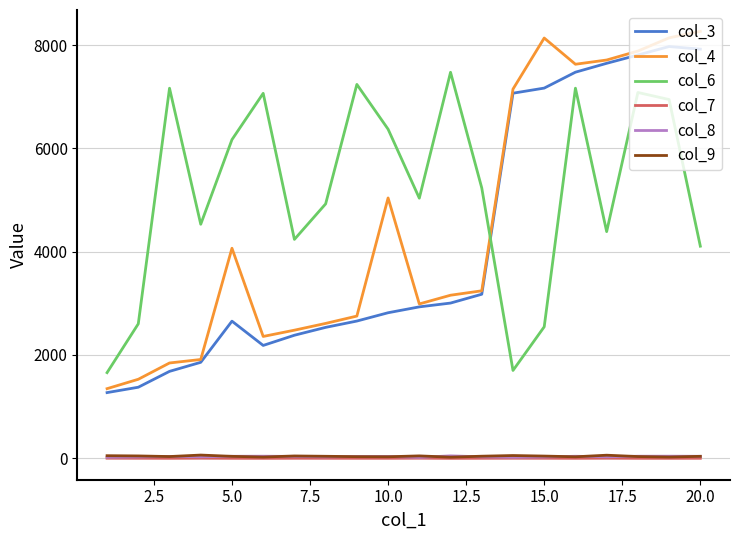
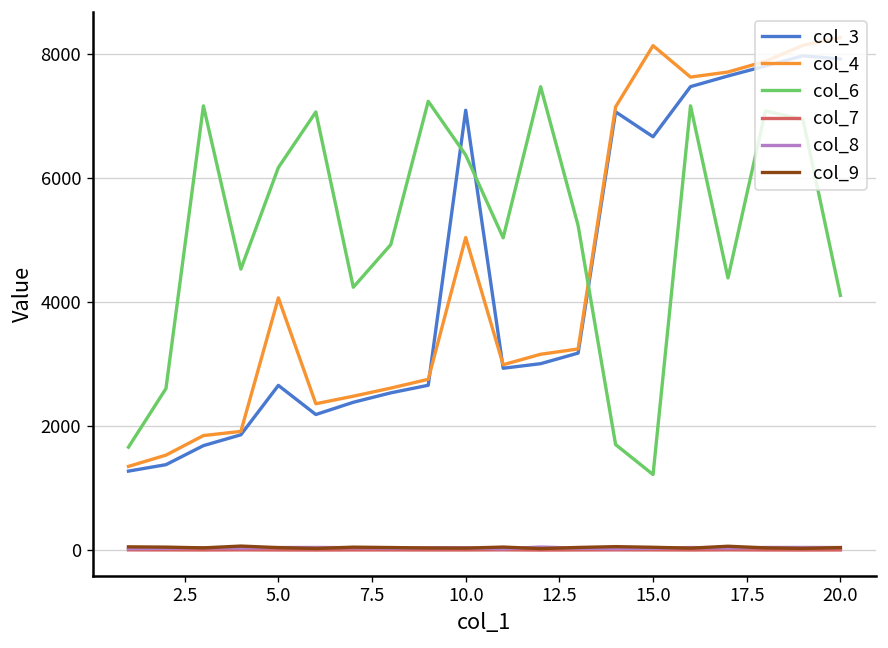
  {
    "col_3": {
      "5.0": 2700,
-     "10.0": 2800,
-     "15.0": 7200
+     "10.0": 7100,
+     "15.0": 6700
    },
    "col_4": {
      "5.0": 4100,
      "10.0": 5000,
      "15.0": 8100
    },
    "col_6": {
      "5.0": 6200,
      "10.0": 6400,
-     "15.0": 2500,
+     "15.0": 1200,
      "20.0": 4100
    }
  }
